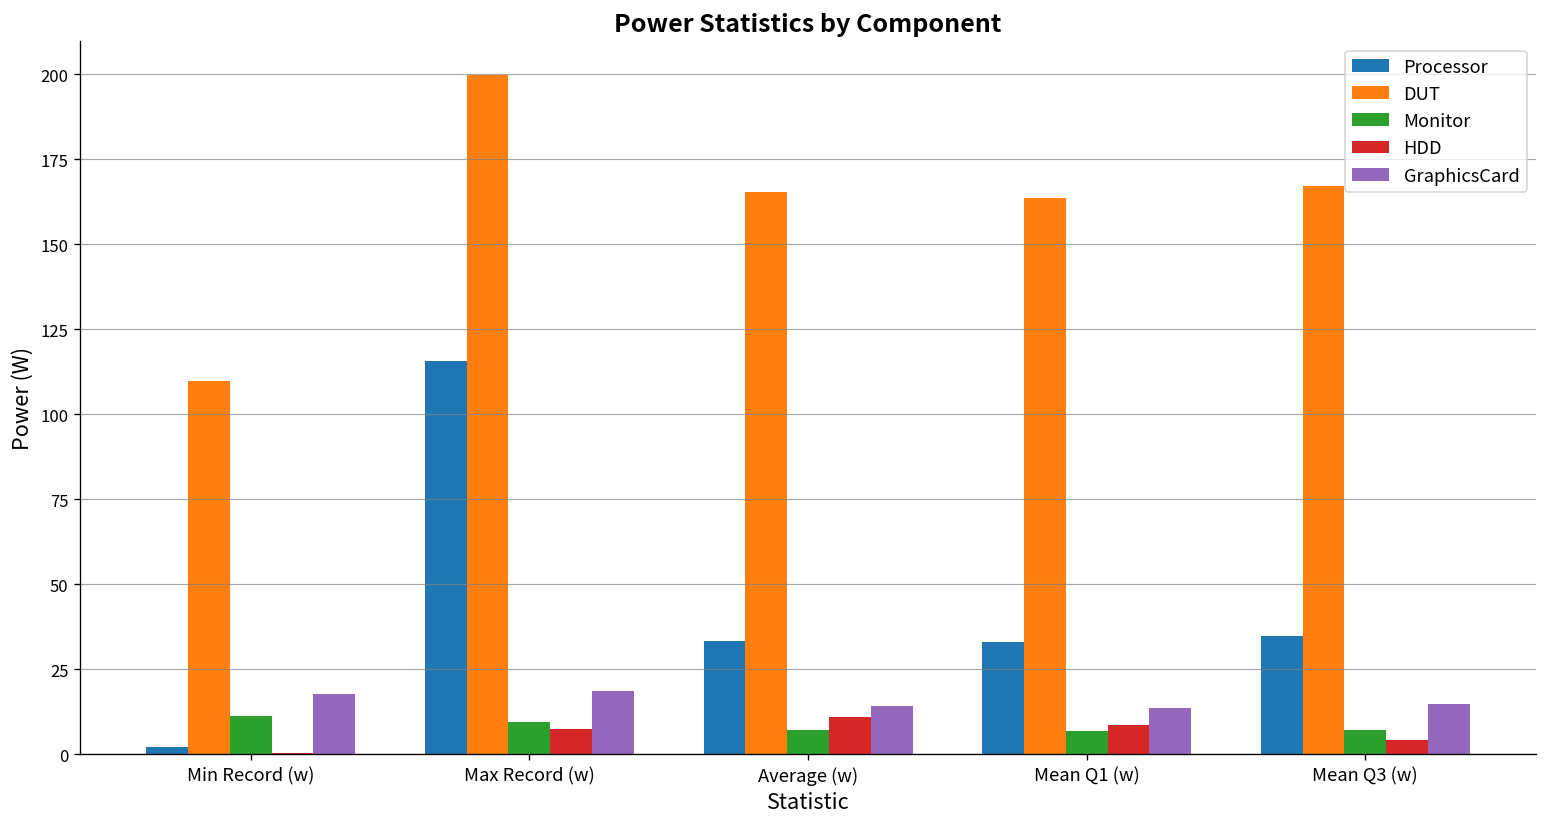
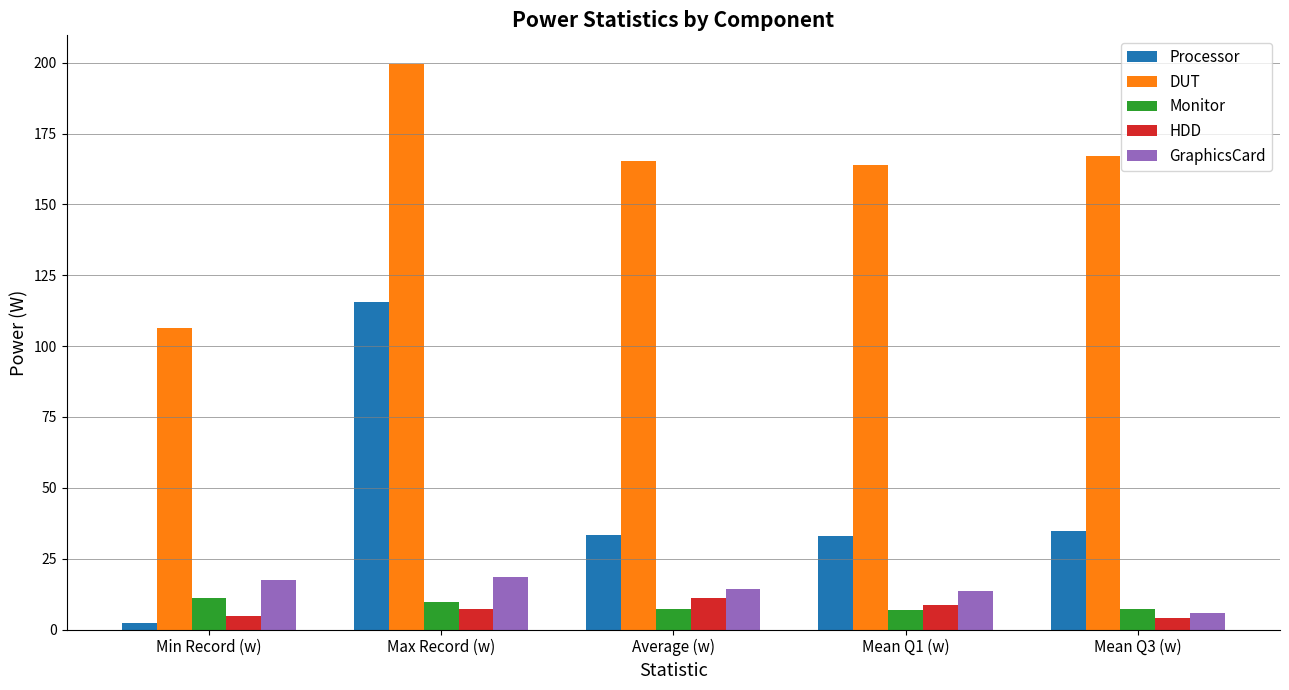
  {
    "Processor": {
      "Min Record (w)": 2,
      "Max Record (w)": 116,
      "Average (w)": 33,
      "Mean Q1 (w)": 33,
      "Mean Q3 (w)": 35
    },
    "DUT": {
-     "Min Record (w)": 110,
+     "Min Record (w)": 107,
      "Max Record (w)": 200,
      "Average (w)": 165,
      "Mean Q1 (w)": 164,
      "Mean Q3 (w)": 167
    },
    "Monitor": {
      "Min Record (w)": 11,
      "Max Record (w)": 10,
      "Average (w)": 7,
      "Mean Q1 (w)": 7,
      "Mean Q3 (w)": 7
    },
    "HDD": {
-     "Min Record (w)": 0,
+     "Min Record (w)": 5,
      "Max Record (w)": 7,
      "Average (w)": 11,
      "Mean Q1 (w)": 9,
      "Mean Q3 (w)": 4
    },
    "GraphicsCard": {
      "Min Record (w)": 18,
      "Max Record (w)": 19,
      "Average (w)": 14,
      "Mean Q1 (w)": 14,
-     "Mean Q3 (w)": 15
+     "Mean Q3 (w)": 6
    }
  }
